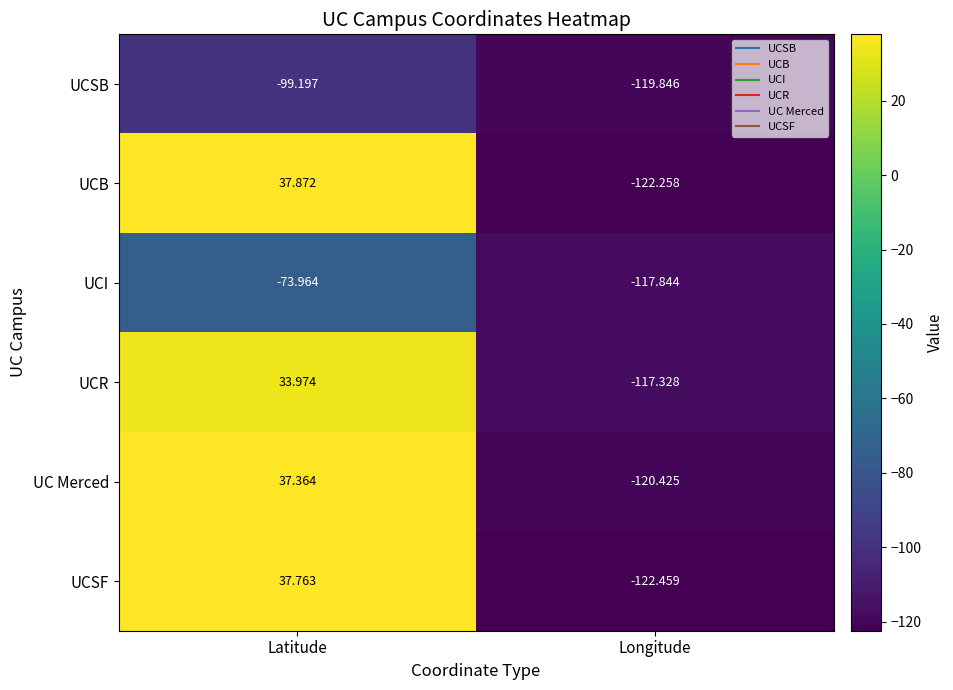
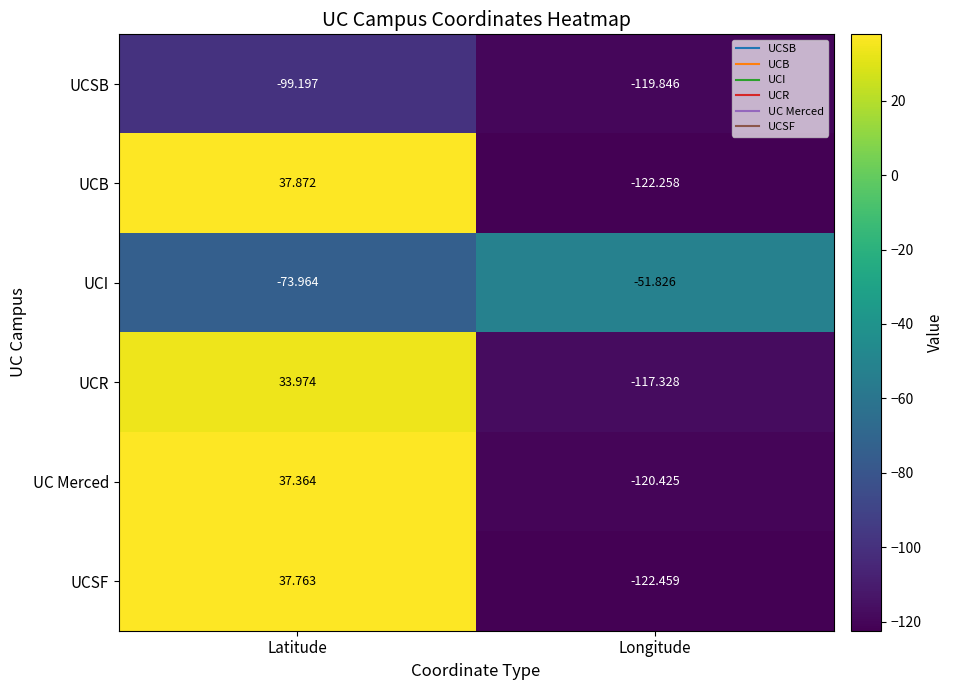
  {
    "UCSB": {
      "Latitude": -99.197,
      "Longitude": -119.846
    },
    "UCB": {
      "Latitude": 37.872,
      "Longitude": -122.258
    },
    "UCI": {
      "Latitude": -73.964,
-     "Longitude": -117.844
+     "Longitude": -51.826
    },
    "UCR": {
      "Latitude": 33.974,
      "Longitude": -117.328
    },
    "UC Merced": {
      "Latitude": 37.364,
      "Longitude": -120.425
    },
    "UCSF": {
      "Latitude": 37.763,
      "Longitude": -122.459
    }
  }
